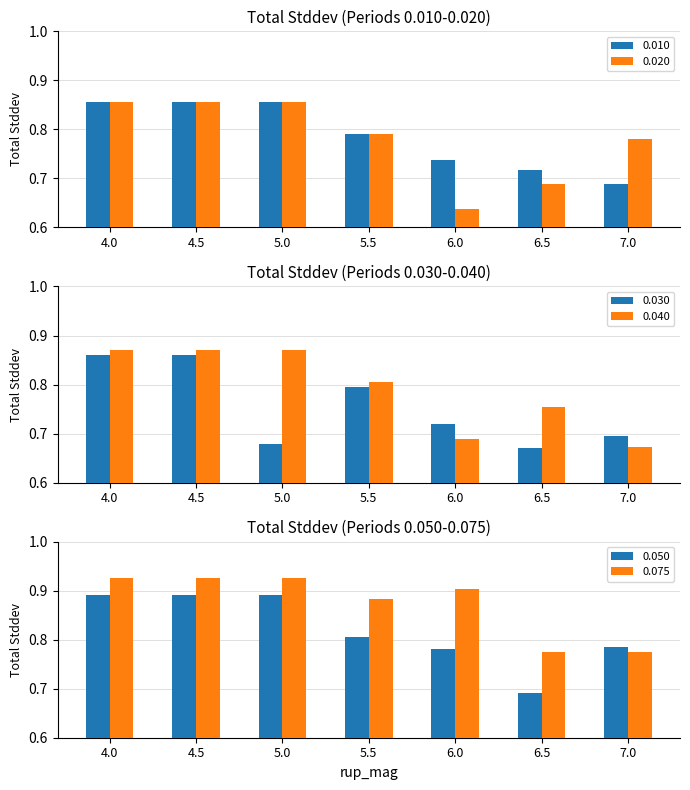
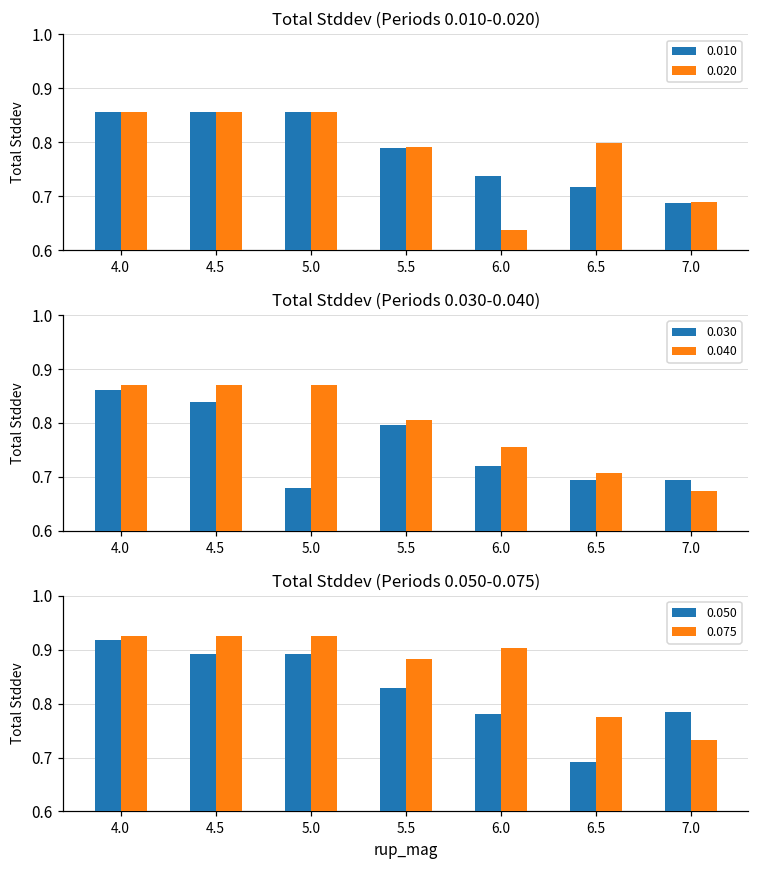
  {
    "Total Stddev (Periods 0.010-0.020)": {
      "0.010": {
        "4.0": 0.86,
        "4.5": 0.86,
        "5.0": 0.86,
        "5.5": 0.79,
        "6.0": 0.74,
        "6.5": 0.72,
        "7.0": 0.69
      },
      "0.020": {
        "4.0": 0.86,
        "4.5": 0.86,
        "5.0": 0.86,
        "5.5": 0.79,
        "6.0": 0.64,
-       "6.5": 0.69,
-       "7.0": 0.78
+       "6.5": 0.80,
+       "7.0": 0.69
      }
    },
    "Total Stddev (Periods 0.030-0.040)": {
      "0.030": {
        "4.0": 0.86,
-       "4.5": 0.86,
+       "4.5": 0.84,
        "5.0": 0.68,
        "5.5": 0.80,
        "6.0": 0.72,
-       "6.5": 0.67,
+       "6.5": 0.70,
        "7.0": 0.70
      },
      "0.040": {
        "4.0": 0.87,
        "4.5": 0.87,
        "5.0": 0.87,
        "5.5": 0.81,
-       "6.0": 0.69,
-       "6.5": 0.75,
+       "6.0": 0.76,
+       "6.5": 0.71,
        "7.0": 0.67
      }
    },
    "Total Stddev (Periods 0.050-0.075)": {
      "0.050": {
-       "4.0": 0.89,
+       "4.0": 0.92,
        "4.5": 0.89,
        "5.0": 0.89,
-       "5.5": 0.81,
+       "5.5": 0.83,
        "6.0": 0.78,
        "6.5": 0.69,
        "7.0": 0.79
      },
      "0.075": {
        "4.0": 0.93,
        "4.5": 0.93,
        "5.0": 0.93,
        "5.5": 0.88,
        "6.0": 0.90,
        "6.5": 0.78,
-       "7.0": 0.78
+       "7.0": 0.73
      }
    }
  }
